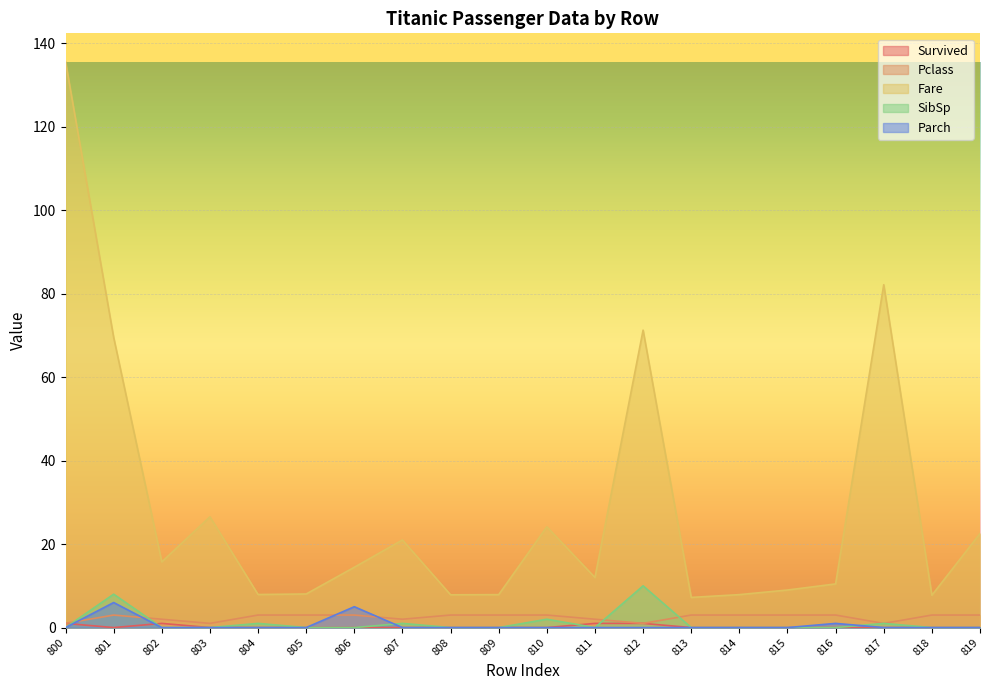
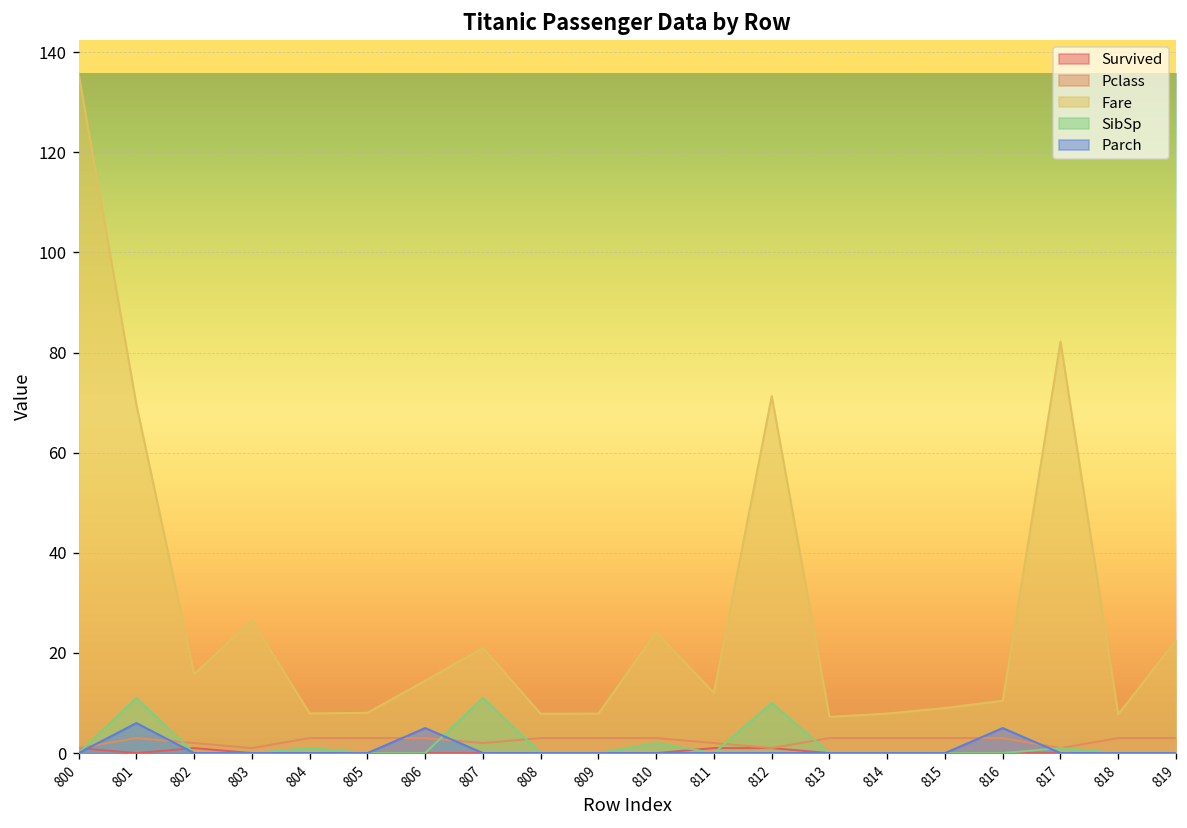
  {
    "SibSp": {
-     "801": 8,
+     "801": 11,
      "804": 1,
-     "807": 1,
+     "807": 11,
      "810": 2,
      "812": 10
    },
    "Parch": {
      "801": 6,
      "806": 5,
      "812": 0,
-     "816": 1
+     "816": 5
    }
  }
